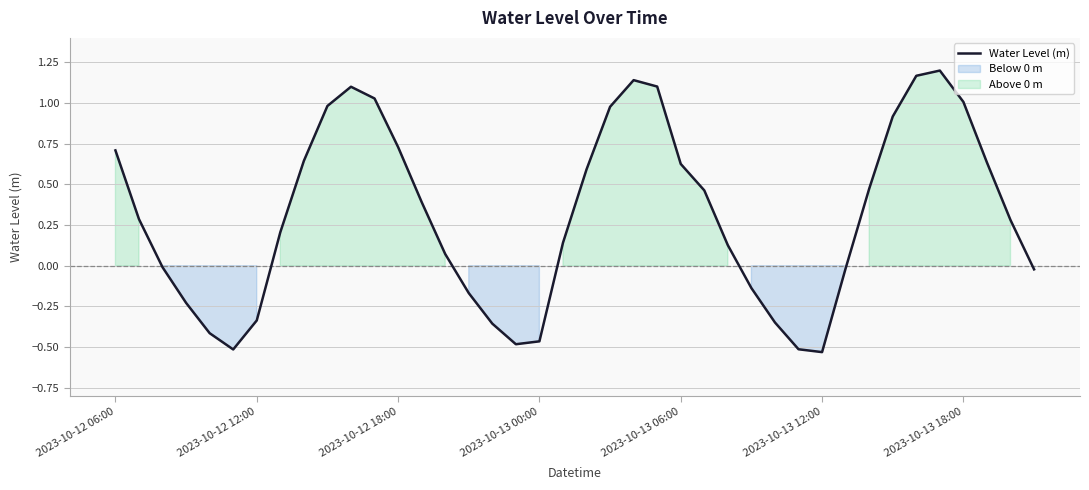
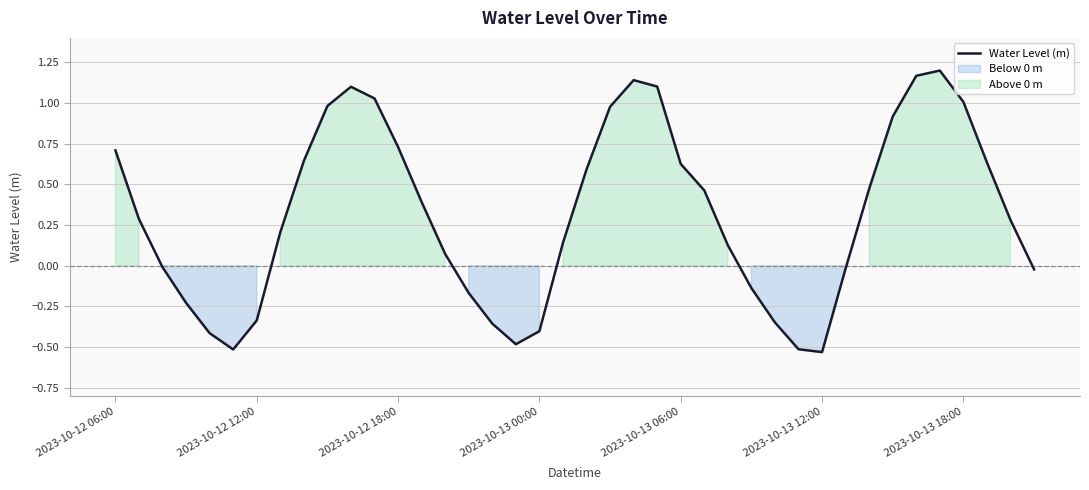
  {
    "2023-10-12 06:00": 0.71,
    "2023-10-12 12:00": -0.34,
    "2023-10-12 18:00": 0.73,
-   "2023-10-13 00:00": -0.46,
+   "2023-10-13 00:00": -0.40,
    "2023-10-13 06:00": 0.63,
    "2023-10-13 12:00": -0.53,
    "2023-10-13 18:00": 1.01
  }
